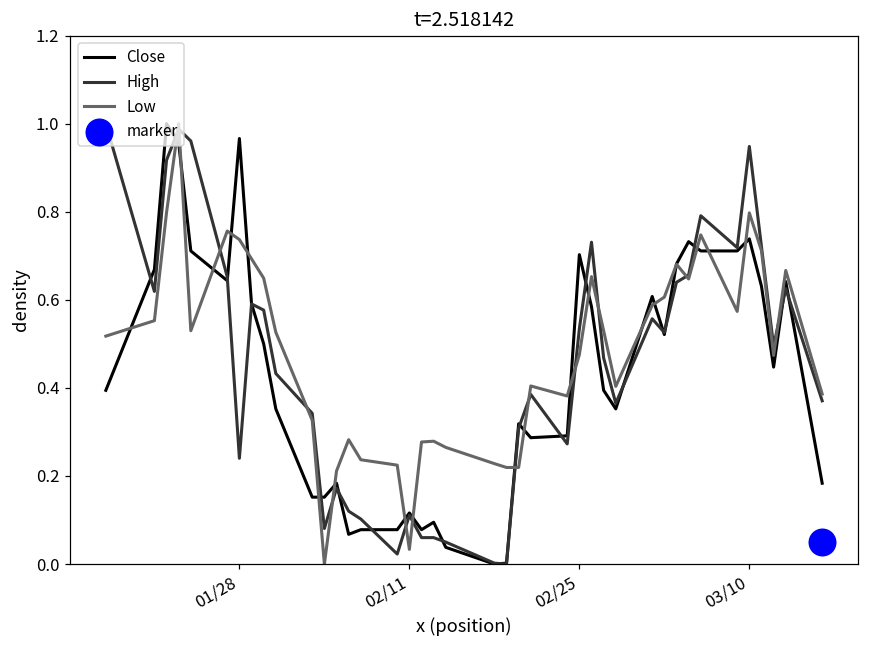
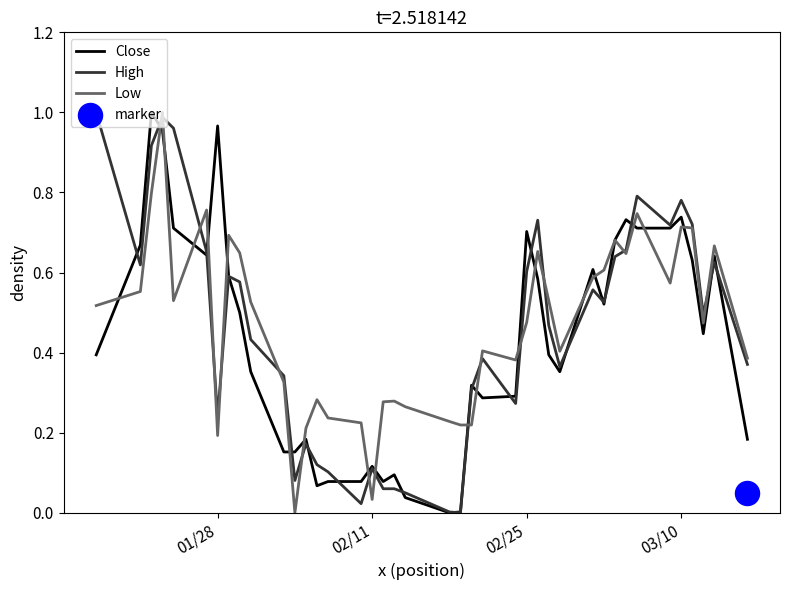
  {
    "Close": {
      "01/28": 0.97,
      "02/25": 0.70,
      "03/10": 0.74
    },
    "High": {
      "01/28": 0.24,
-     "02/25": 0.53,
-     "03/10": 0.95
+     "02/25": 0.60,
+     "03/10": 0.78
    },
    "Low": {
-     "01/28": 0.74,
+     "01/28": 0.19,
      "02/11": 0.03,
      "02/25": 0.48,
-     "03/10": 0.80
+     "03/10": 0.71
    }
  }
